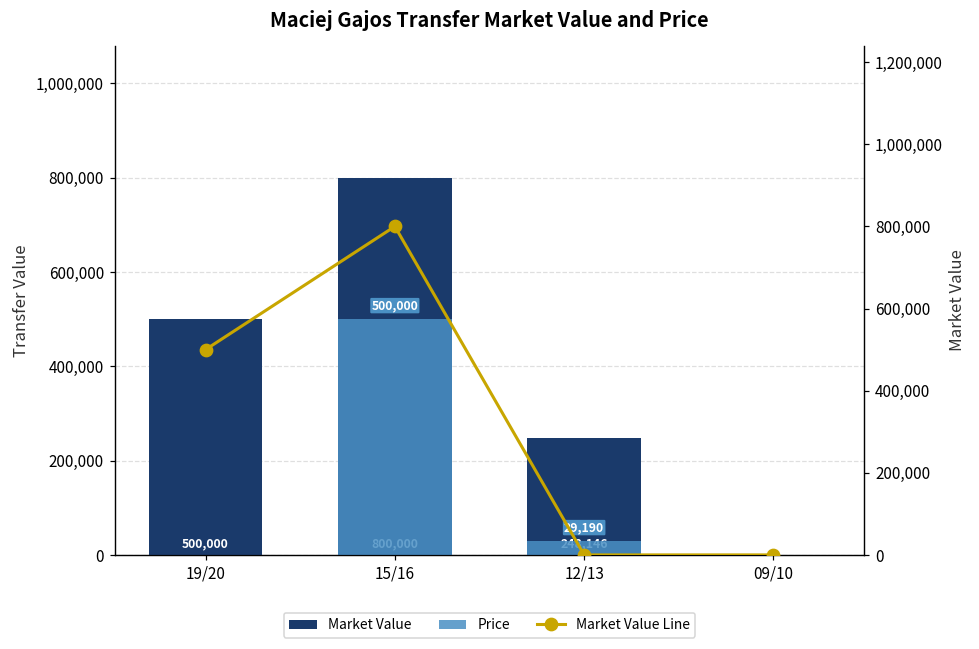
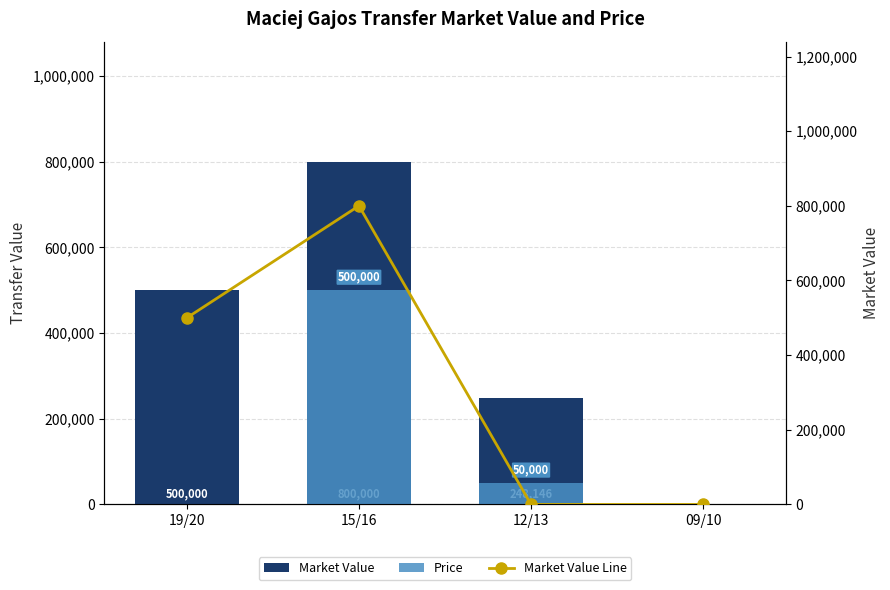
  {
    "Market Value": {
      "19/20": "500,000"
    },
    "Price": {
-     "12/13": "29,190"
+     "12/13": "50,000"
    }
  }
